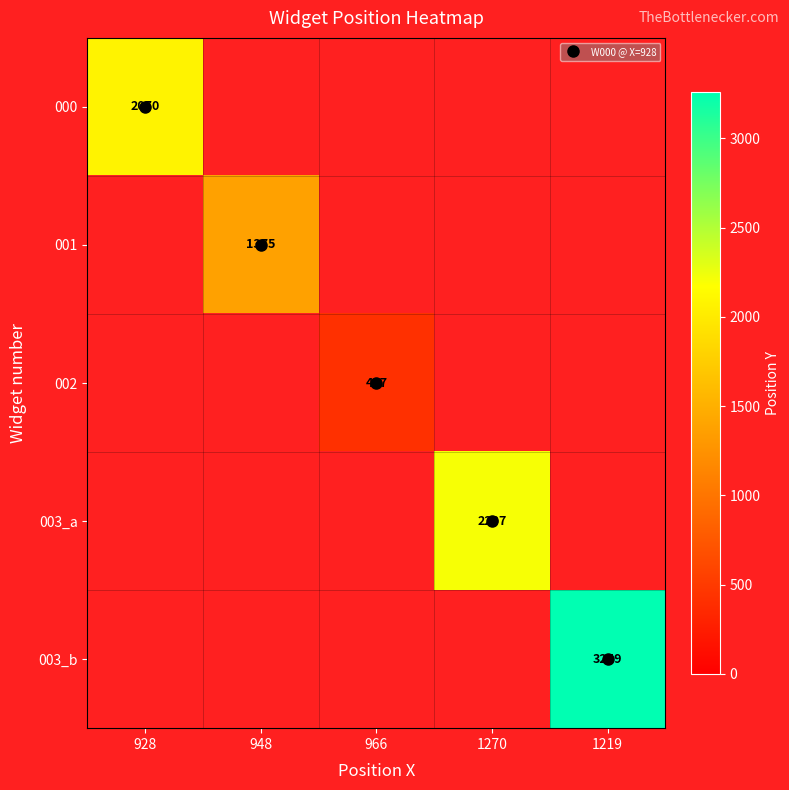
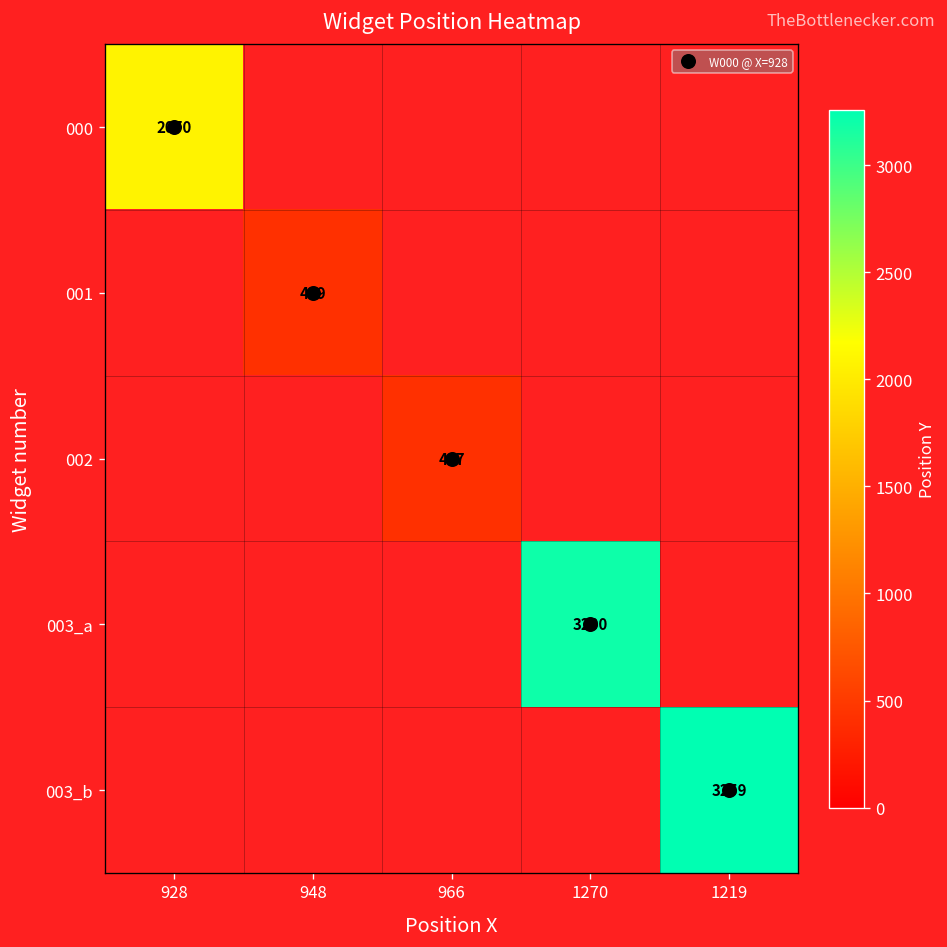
  {
    "001": {
-     "948": 1375
+     "948": 419
    },
    "003_a": {
-     "1270": 2207
+     "1270": 3200
    }
  }
